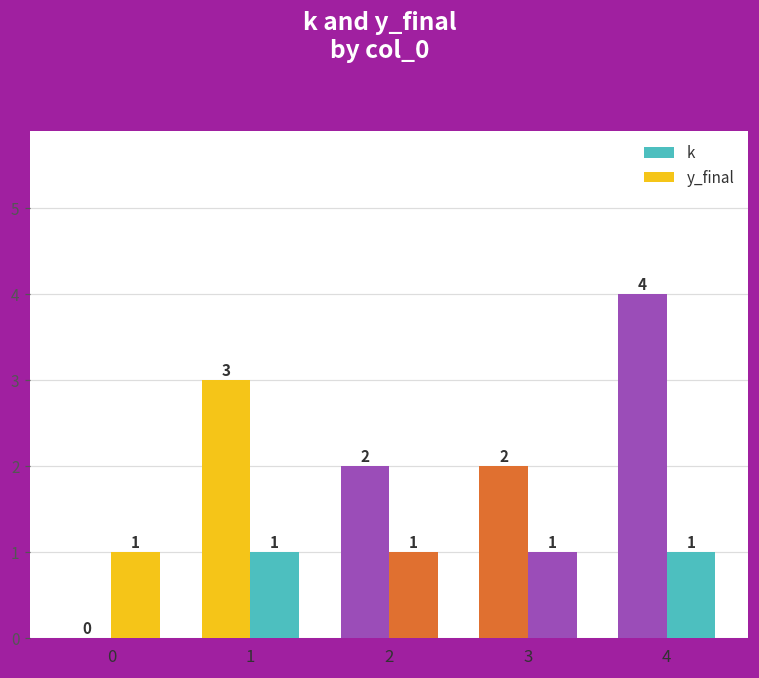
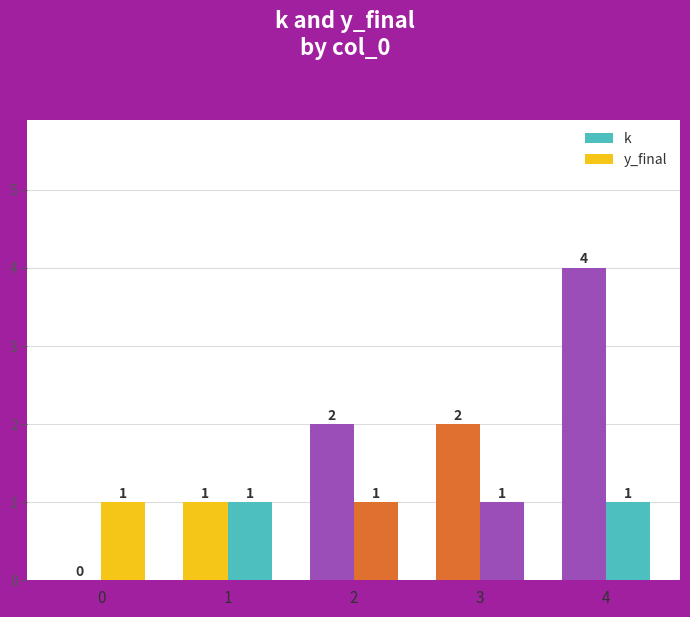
  {
    "k": {
      "0": 0,
-     "1": 3,
+     "1": 1,
      "2": 2,
      "3": 2,
      "4": 4
    },
    "y_final": {
      "0": 1,
      "1": 1,
      "2": 1,
      "3": 1,
      "4": 1
    }
  }
